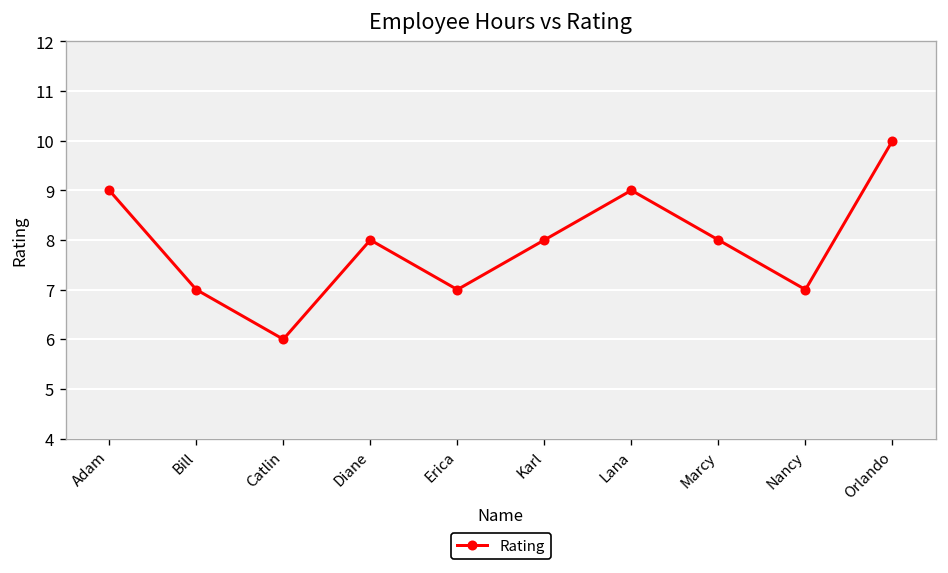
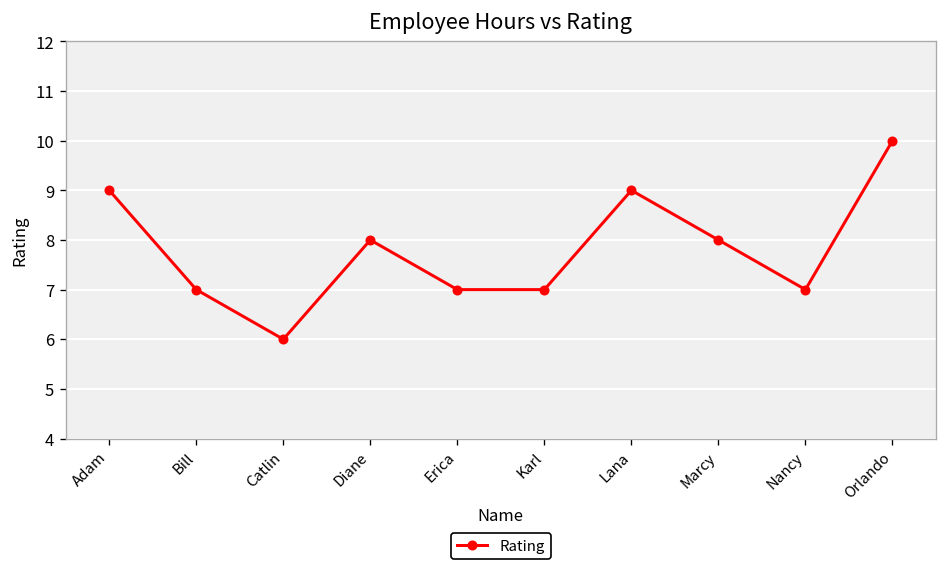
  {
    "Adam": 9,
    "Bill": 7,
    "Catlin": 6,
    "Diane": 8,
    "Erica": 7,
-   "Karl": 8,
+   "Karl": 7,
    "Lana": 9,
    "Marcy": 8,
    "Nancy": 7,
    "Orlando": 10
  }
